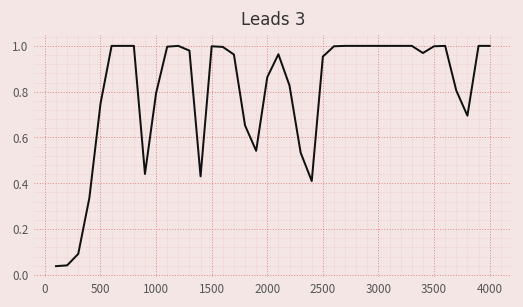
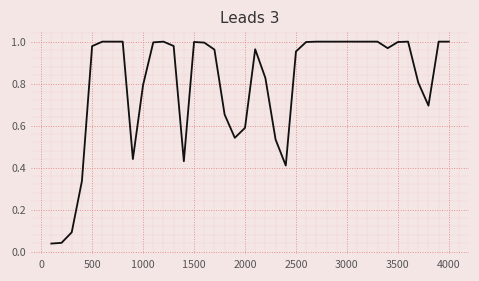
  {
-   "500": 0.75,
+   "500": 0.98,
    "1000": 0.79,
    "1500": 1.00,
-   "2000": 0.86,
+   "2000": 0.59,
    "2500": 0.95,
    "3000": 1.00,
    "3500": 1.00,
    "4000": 1.00
  }
